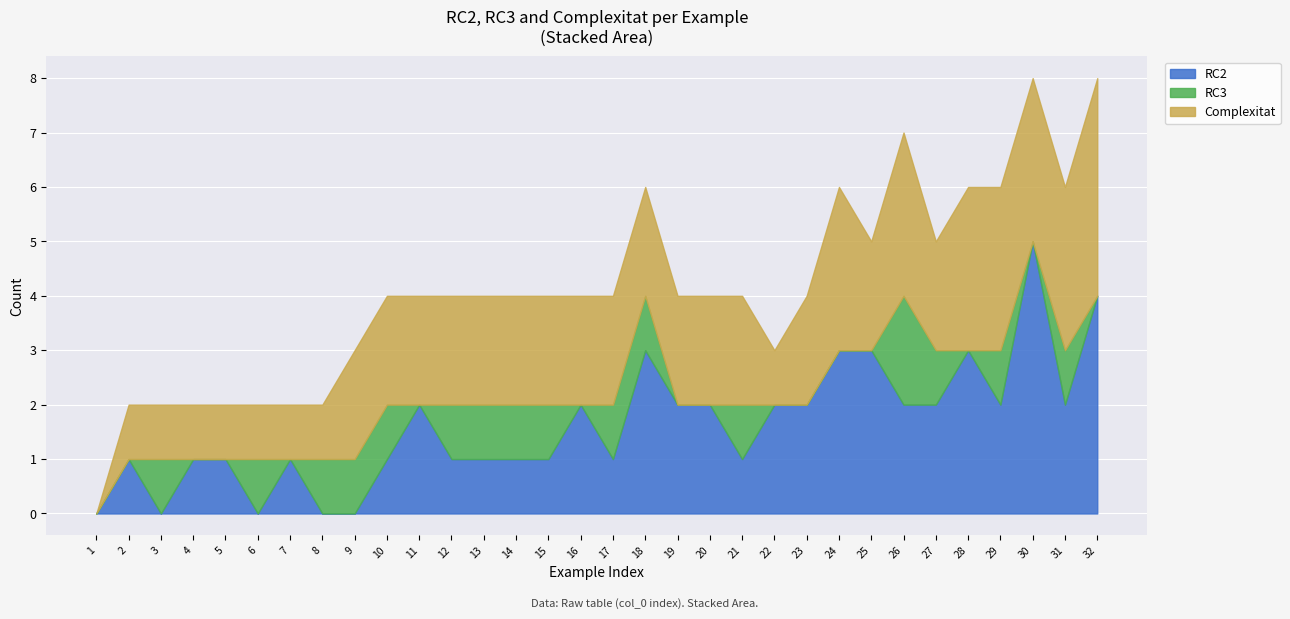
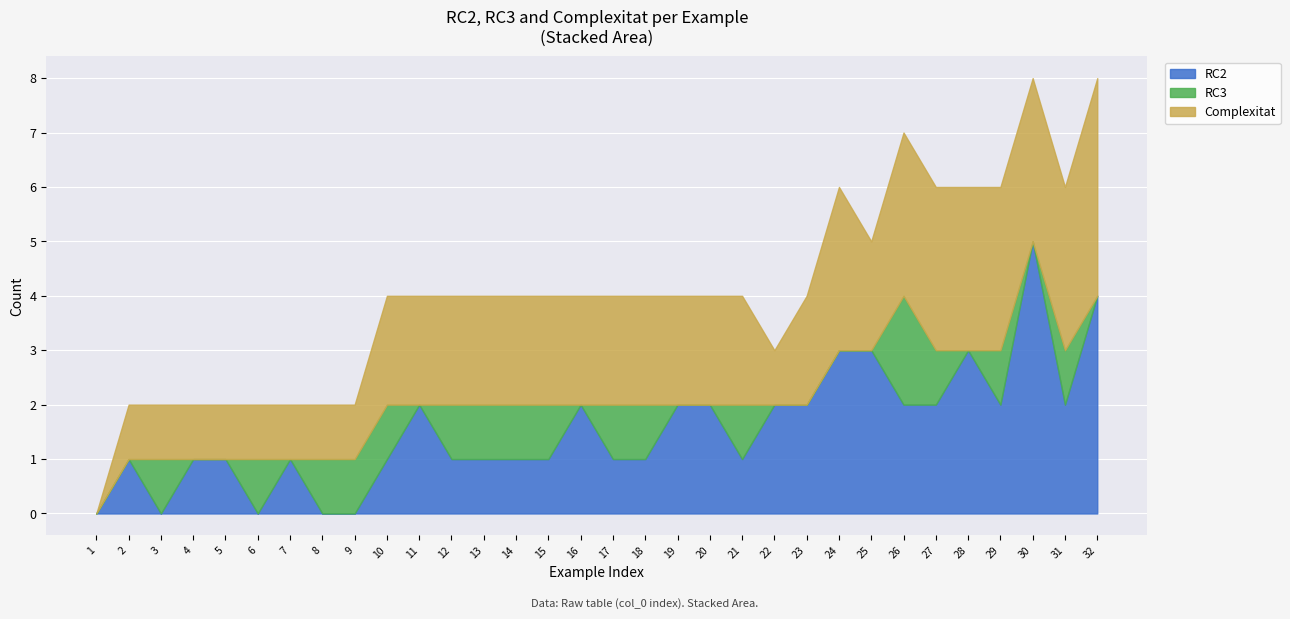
  {
    "RC2": {
      "3": 0,
      "6": 0,
      "8": 0,
      "9": 0,
      "10": 1,
      "12": 1,
      "13": 1,
      "14": 1,
      "15": 1,
      "17": 1,
-     "18": 3,
+     "18": 1,
      "21": 1,
      "26": 2,
      "27": 2,
      "29": 2,
      "31": 2
    },
    "Complexitat": {
-     "9": 2,
-     "27": 2
+     "9": 1,
+     "27": 3
    }
  }
